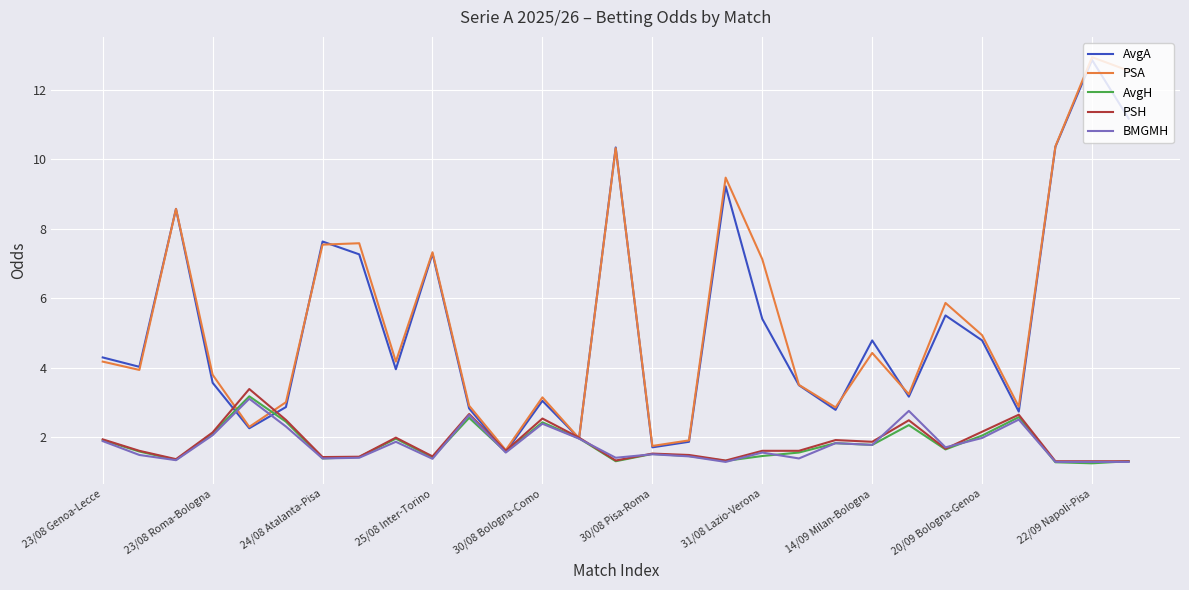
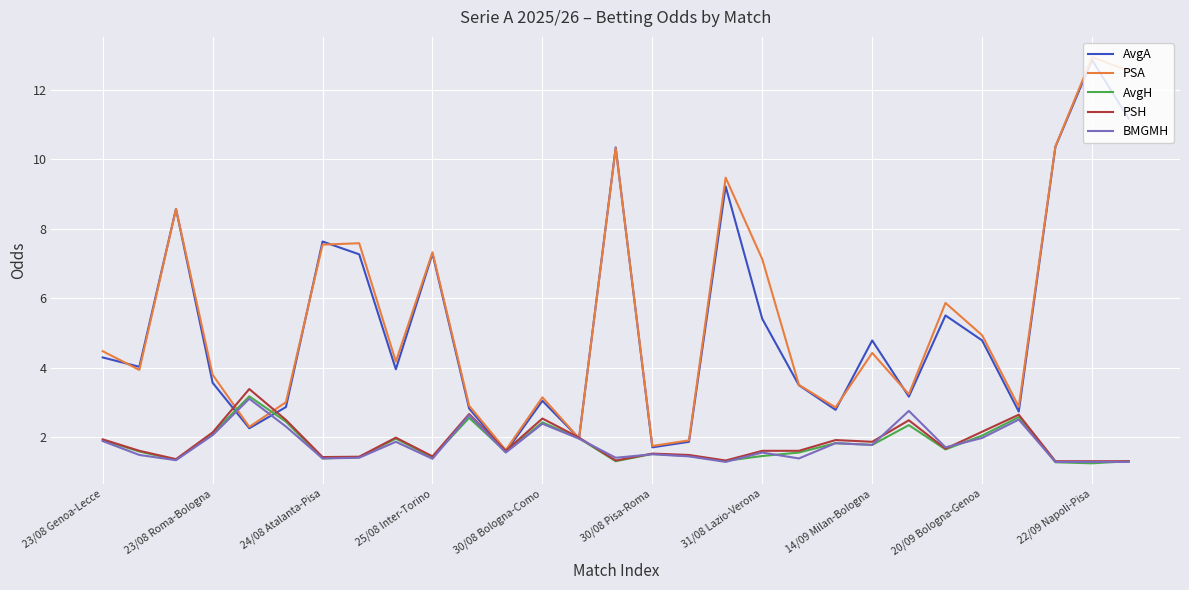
  {
    "AvgA": {
      "23/08 Genoa-Lecce": 4.3,
      "23/08 Roma-Bologna": 3.6,
      "24/08 Atalanta-Pisa": 7.6,
      "30/08 Bologna-Como": 3.0,
      "31/08 Lazio-Verona": 5.4,
      "14/09 Milan-Bologna": 4.8,
      "20/09 Bologna-Genoa": 4.8
    },
    "PSA": {
-     "23/08 Genoa-Lecce": 4.2,
+     "23/08 Genoa-Lecce": 4.5,
      "23/08 Roma-Bologna": 3.8,
      "24/08 Atalanta-Pisa": 7.5,
      "30/08 Bologna-Como": 3.1,
      "31/08 Lazio-Verona": 7.1,
      "14/09 Milan-Bologna": 4.4,
      "20/09 Bologna-Genoa": 4.9
    },
    "AvgH": {
      "31/08 Lazio-Verona": 1.5
    },
    "PSH": {
      "30/08 Bologna-Como": 2.5,
      "14/09 Milan-Bologna": 1.9,
      "20/09 Bologna-Genoa": 2.2
    }
  }
